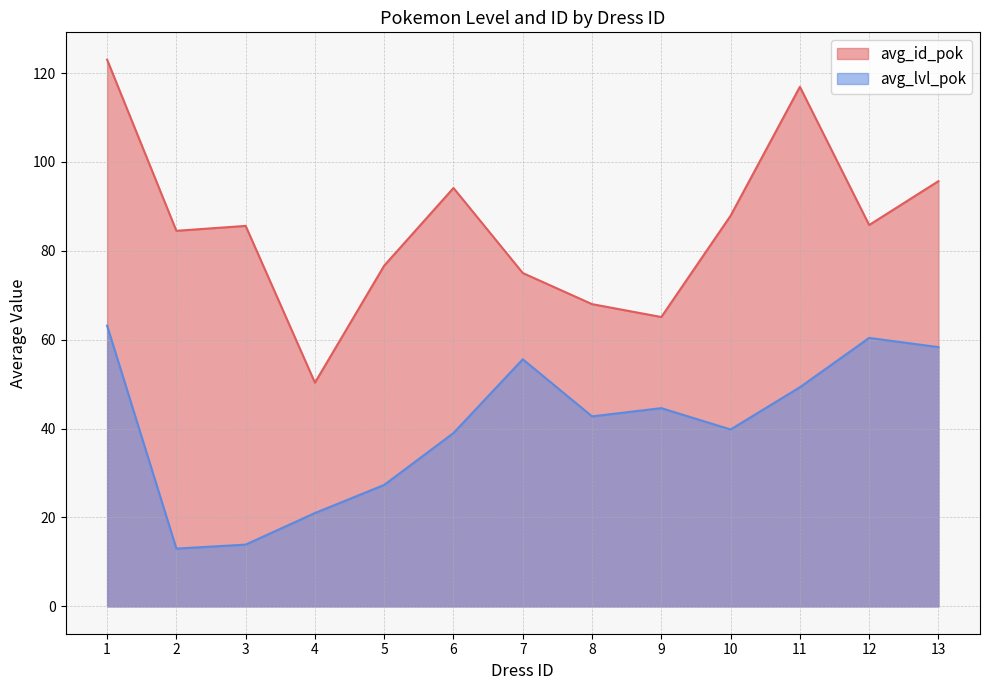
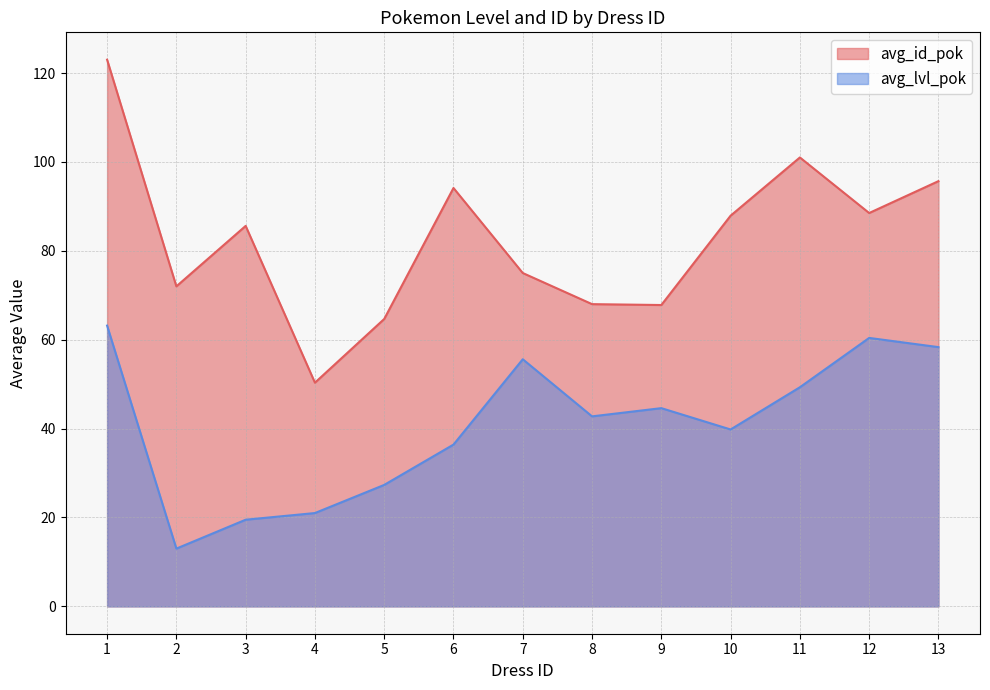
  {
    "avg_id_pok": {
      "1": 123,
-     "2": 85,
+     "2": 72,
      "3": 86,
      "4": 50,
-     "5": 77,
+     "5": 65,
      "6": 94,
      "7": 75,
      "8": 68,
-     "9": 65,
+     "9": 68,
      "10": 88,
-     "11": 117,
-     "12": 86,
+     "11": 101,
+     "12": 89,
      "13": 96
    },
    "avg_lvl_pok": {
      "1": 63,
      "2": 13,
-     "3": 14,
+     "3": 20,
      "4": 21,
      "5": 27,
-     "6": 39,
+     "6": 36,
      "7": 56,
      "8": 43,
      "9": 45,
      "10": 40,
      "11": 49,
      "12": 60,
      "13": 58
    }
  }
